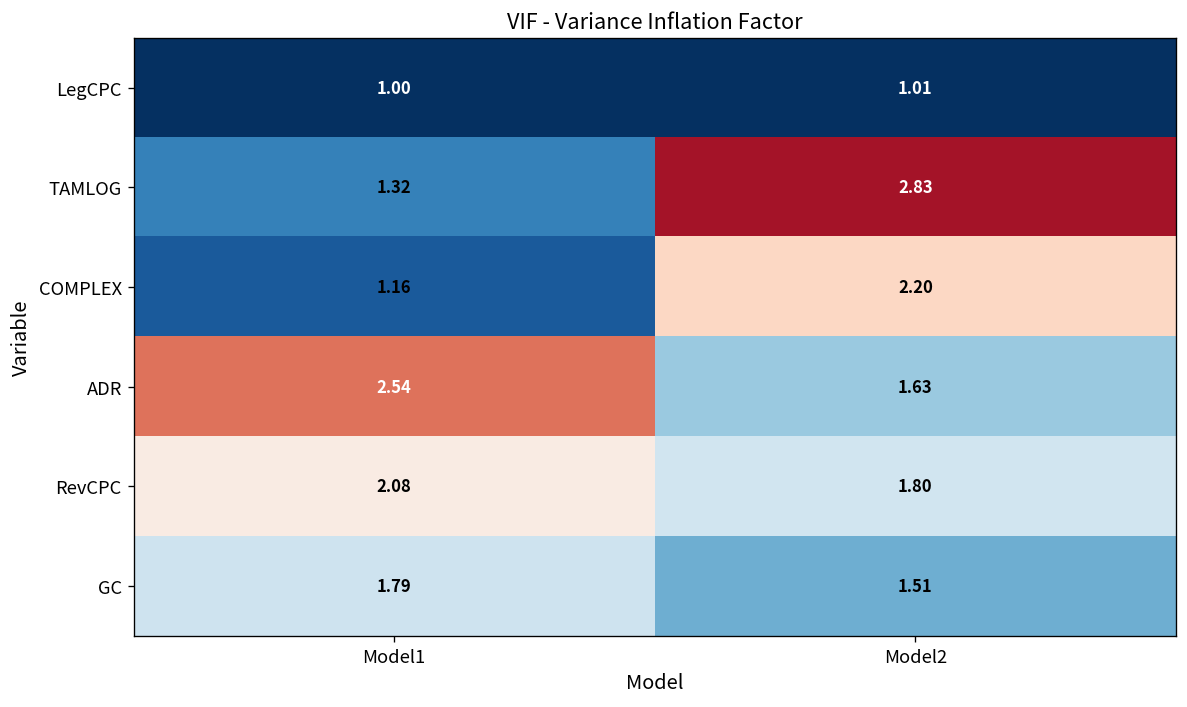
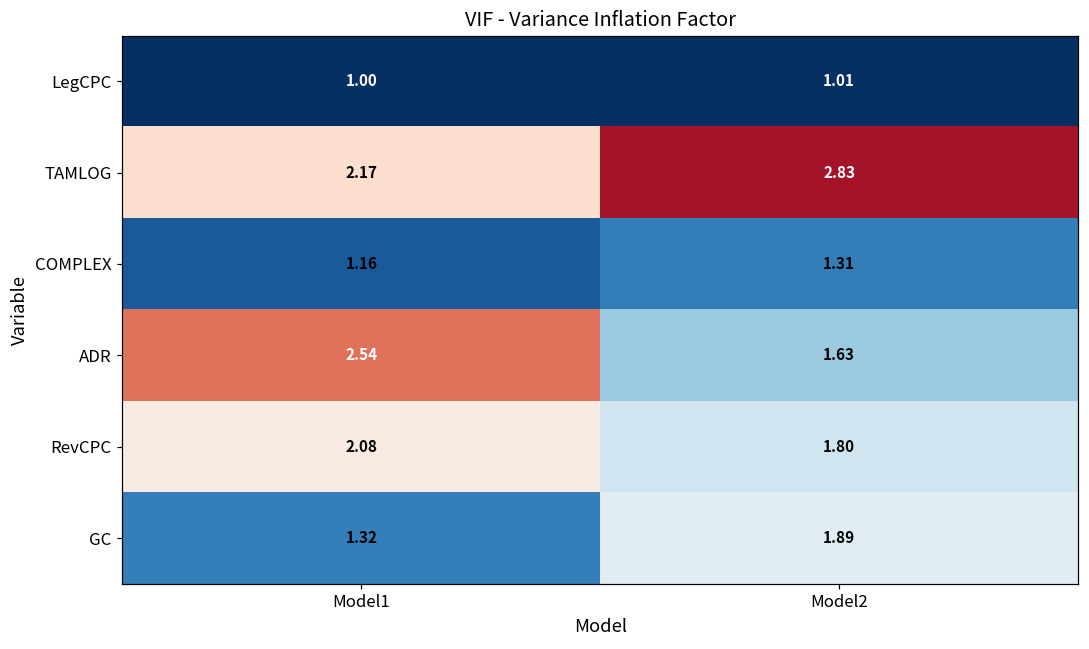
  {
    "LegCPC": {
      "Model1": 1.00,
      "Model2": 1.01
    },
    "TAMLOG": {
-     "Model1": 1.32,
+     "Model1": 2.17,
      "Model2": 2.83
    },
    "COMPLEX": {
      "Model1": 1.16,
-     "Model2": 2.20
+     "Model2": 1.31
    },
    "ADR": {
      "Model1": 2.54,
      "Model2": 1.63
    },
    "RevCPC": {
      "Model1": 2.08,
      "Model2": 1.80
    },
    "GC": {
-     "Model1": 1.79,
-     "Model2": 1.51
+     "Model1": 1.32,
+     "Model2": 1.89
    }
  }
